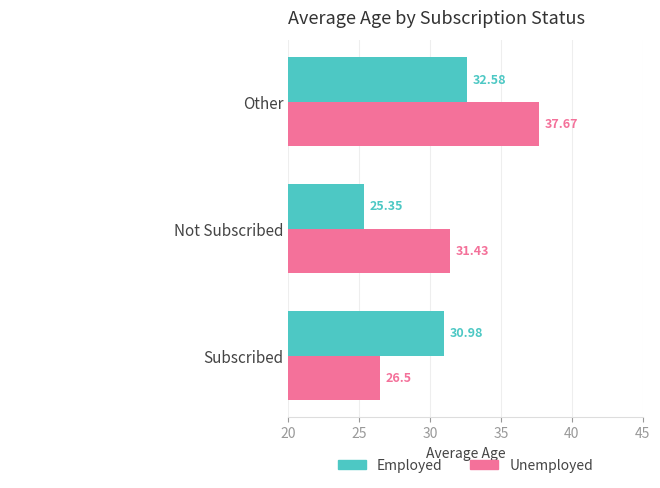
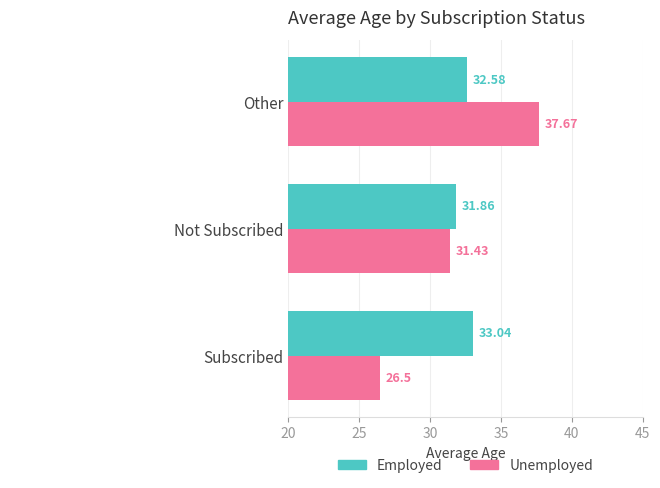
  {
    "Employed": {
      "Other": 32.58,
-     "Not Subscribed": 25.35,
-     "Subscribed": 30.98
+     "Not Subscribed": 31.86,
+     "Subscribed": 33.04
    },
    "Unemployed": {
      "Other": 37.67,
      "Not Subscribed": 31.43,
      "Subscribed": 26.5
    }
  }
